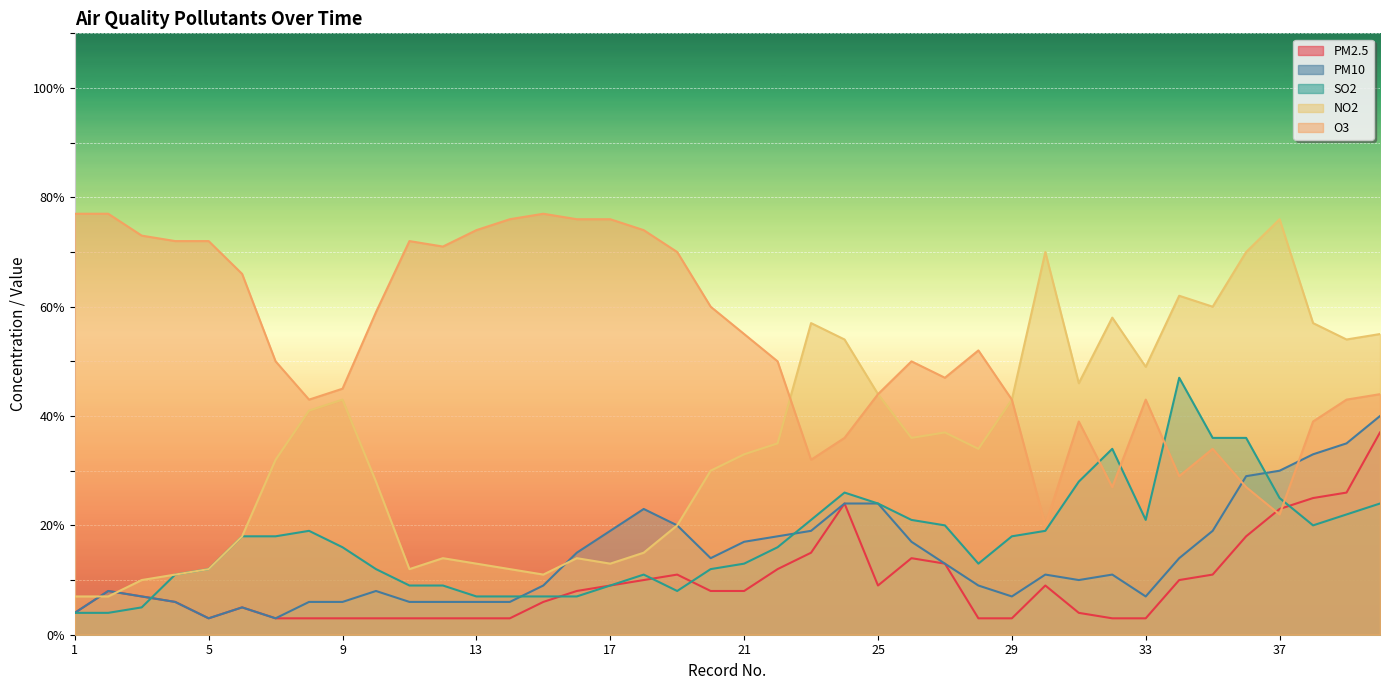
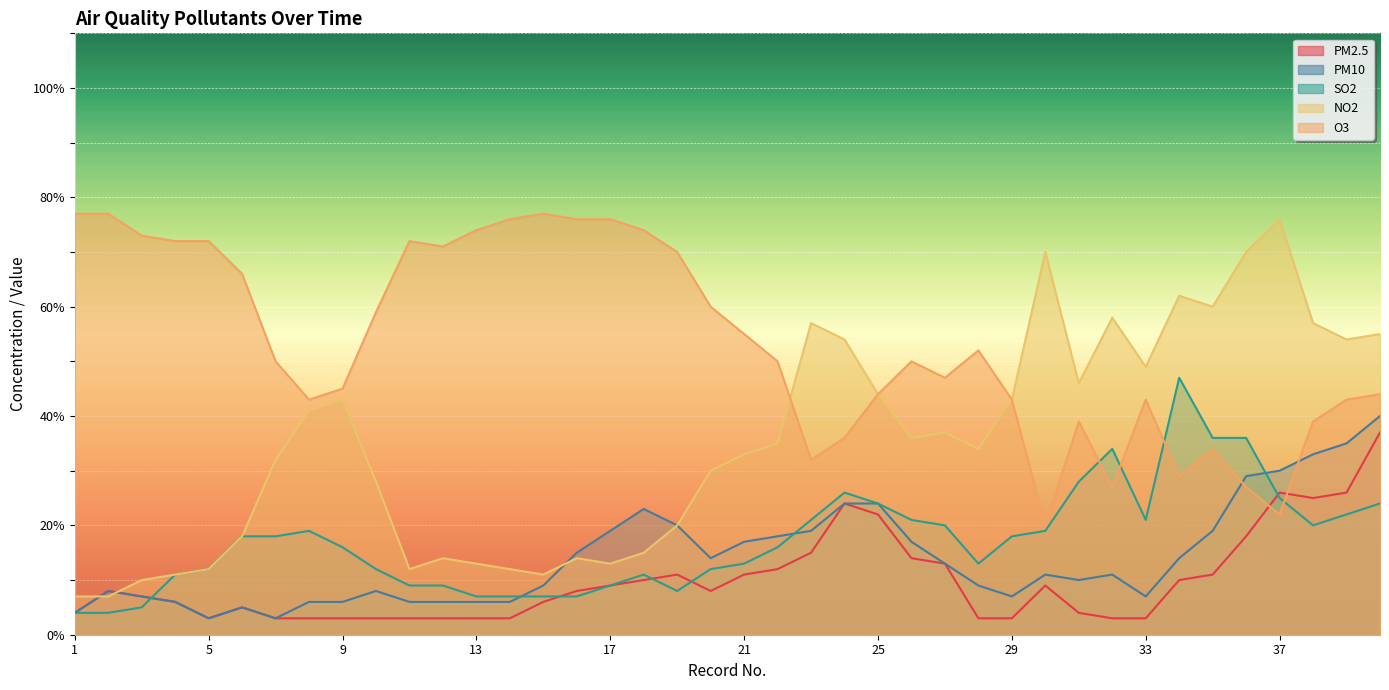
  {
    "PM2.5": {
      "9": "3%",
      "13": "3%",
-     "21": "8%",
-     "25": "9%",
+     "21": "11%",
+     "25": "22%",
      "29": "3%",
      "33": "3%",
-     "37": "23%"
+     "37": "26%"
    }
  }
